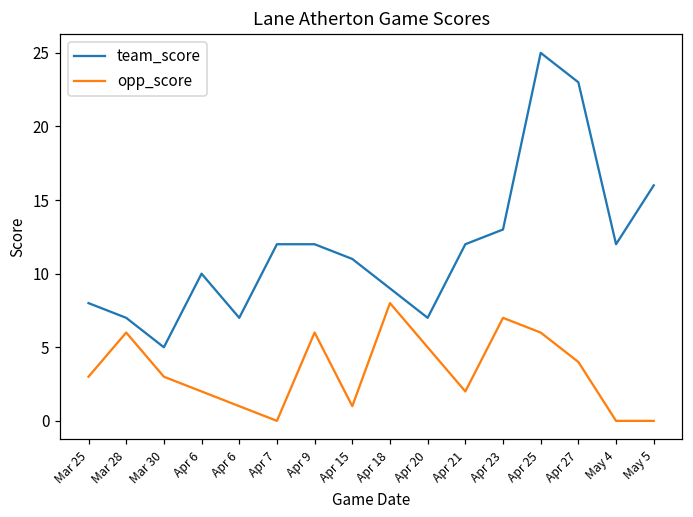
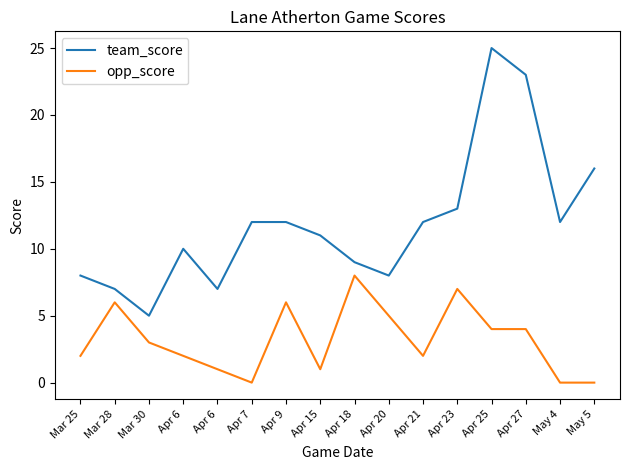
  {
    "team_score": {
      "Mar 25": 8,
      "Mar 28": 7,
      "Mar 30": 5,
      "Apr 7": 12,
      "Apr 9": 12,
      "Apr 15": 11,
      "Apr 18": 9,
-     "Apr 20": 7,
+     "Apr 20": 8,
      "Apr 21": 12,
      "Apr 23": 13,
      "Apr 25": 25,
      "Apr 27": 23,
      "May 4": 12,
      "May 5": 16
    },
    "opp_score": {
-     "Mar 25": 3,
+     "Mar 25": 2,
      "Mar 28": 6,
      "Mar 30": 3,
      "Apr 7": 0,
      "Apr 9": 6,
      "Apr 15": 1,
      "Apr 18": 8,
      "Apr 20": 5,
      "Apr 21": 2,
      "Apr 23": 7,
-     "Apr 25": 6,
+     "Apr 25": 4,
      "Apr 27": 4,
      "May 4": 0,
      "May 5": 0
    }
  }
